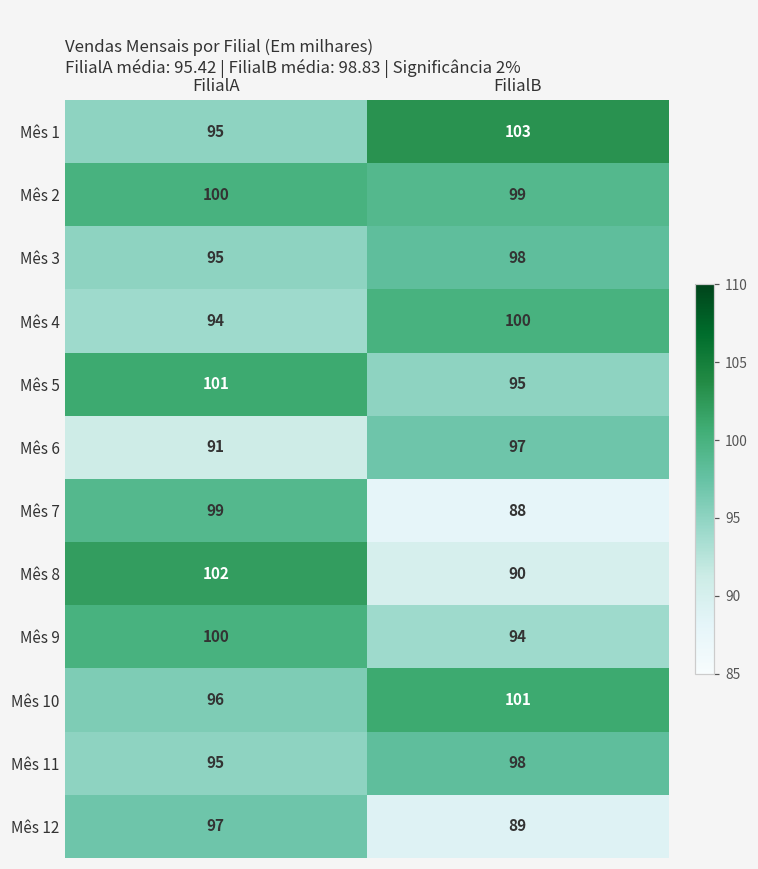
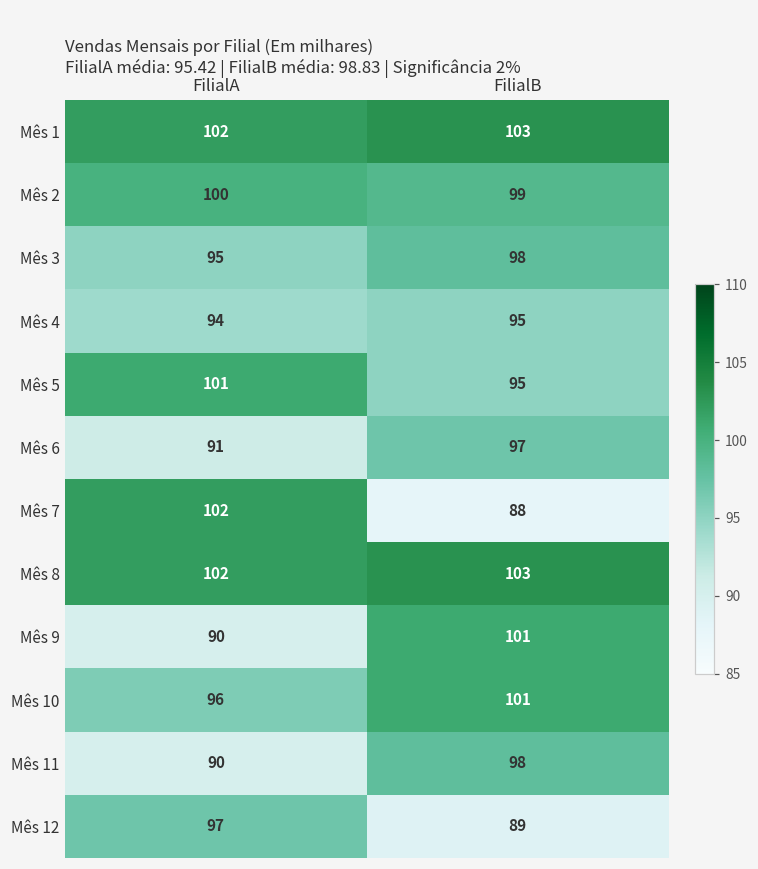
  {
    "Mês 1": {
-     "FilialA": 95,
+     "FilialA": 102,
      "FilialB": 103
    },
    "Mês 2": {
      "FilialA": 100,
      "FilialB": 99
    },
    "Mês 3": {
      "FilialA": 95,
      "FilialB": 98
    },
    "Mês 4": {
      "FilialA": 94,
-     "FilialB": 100
+     "FilialB": 95
    },
    "Mês 5": {
      "FilialA": 101,
      "FilialB": 95
    },
    "Mês 6": {
      "FilialA": 91,
      "FilialB": 97
    },
    "Mês 7": {
-     "FilialA": 99,
+     "FilialA": 102,
      "FilialB": 88
    },
    "Mês 8": {
      "FilialA": 102,
-     "FilialB": 90
+     "FilialB": 103
    },
    "Mês 9": {
-     "FilialA": 100,
-     "FilialB": 94
+     "FilialA": 90,
+     "FilialB": 101
    },
    "Mês 10": {
      "FilialA": 96,
      "FilialB": 101
    },
    "Mês 11": {
-     "FilialA": 95,
+     "FilialA": 90,
      "FilialB": 98
    },
    "Mês 12": {
      "FilialA": 97,
      "FilialB": 89
    }
  }
